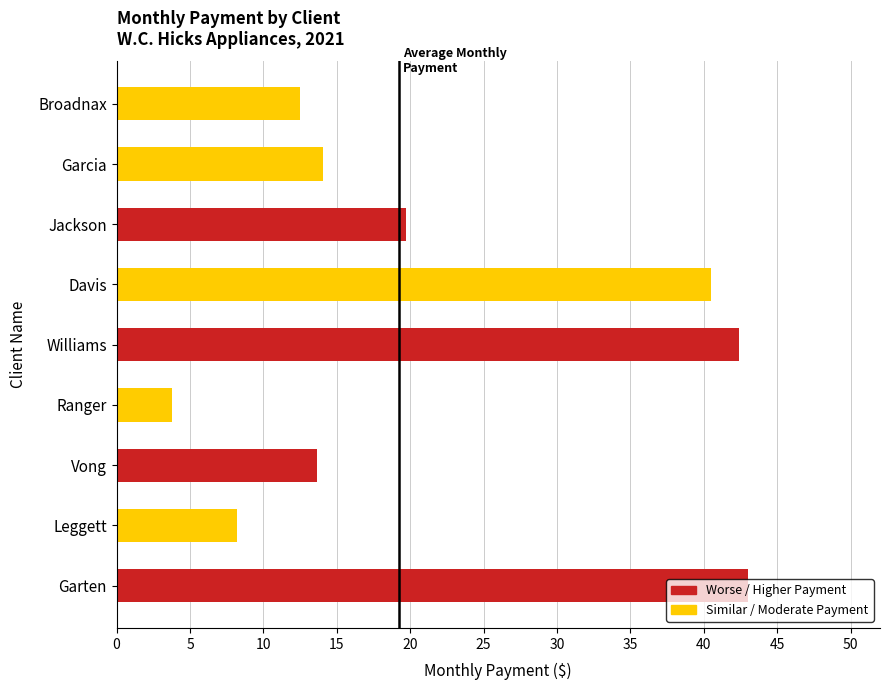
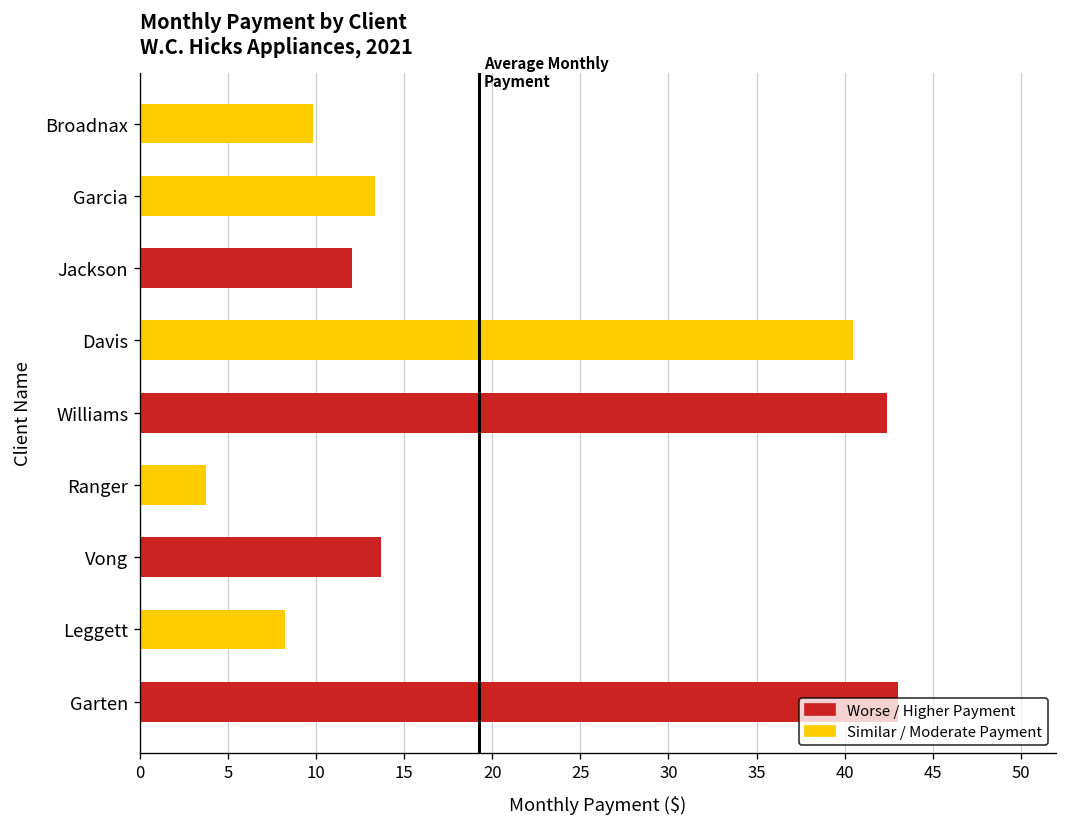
  {
-   "Broadnax": 12.5,
-   "Garcia": 14.1,
-   "Jackson": 19.7,
+   "Broadnax": 9.8,
+   "Garcia": 13.4,
+   "Jackson": 12.1,
    "Davis": 40.5,
    "Williams": 42.4,
    "Ranger": 3.8,
    "Vong": 13.7,
    "Leggett": 8.2
  }
